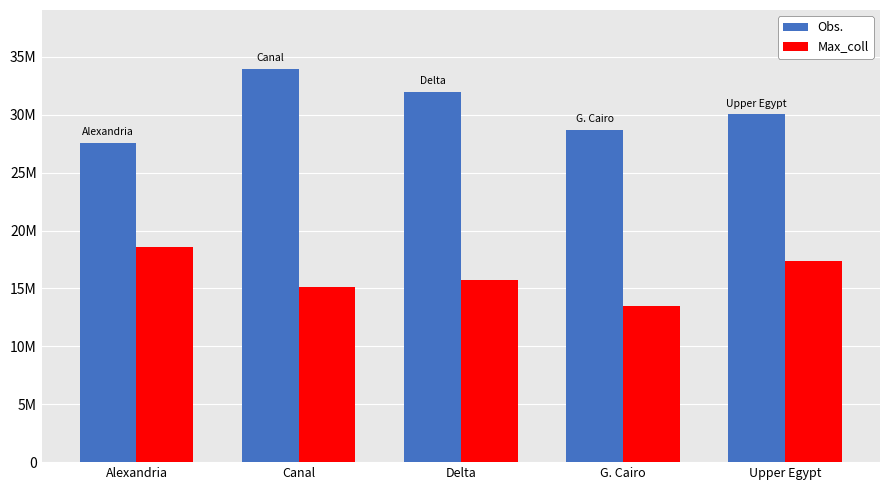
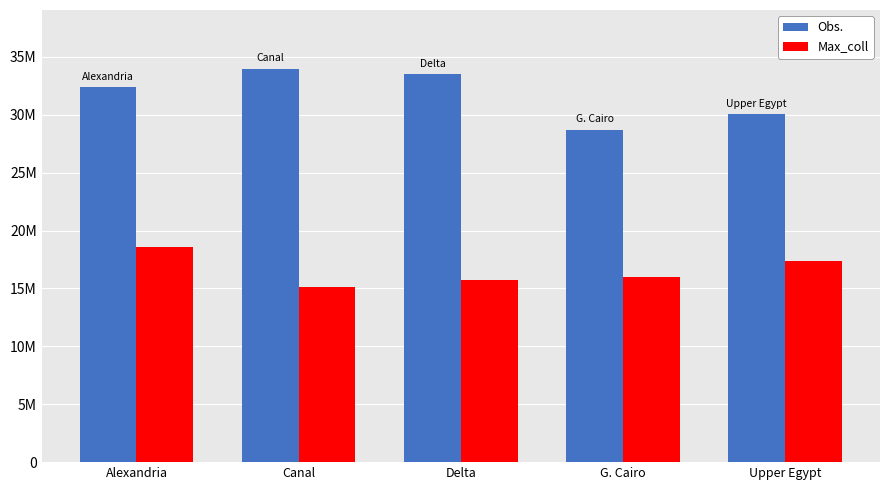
  {
    "Obs.": {
-     "Alexandria": 27600000,
+     "Alexandria": 32400000,
      "Canal": 34000000,
-     "Delta": 32000000,
+     "Delta": 33500000,
      "G. Cairo": 28700000,
      "Upper Egypt": 30000000
    },
    "Max_coll": {
      "Alexandria": 18600000,
      "Canal": 15100000,
      "Delta": 15800000,
-     "G. Cairo": 13500000,
+     "G. Cairo": 16000000,
      "Upper Egypt": 17400000
    }
  }
